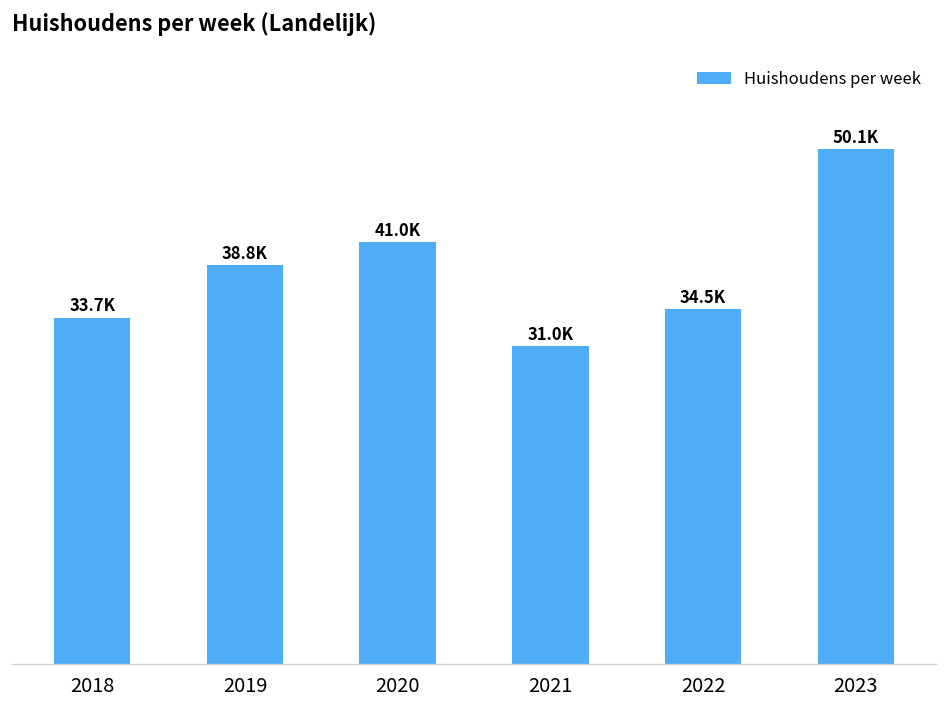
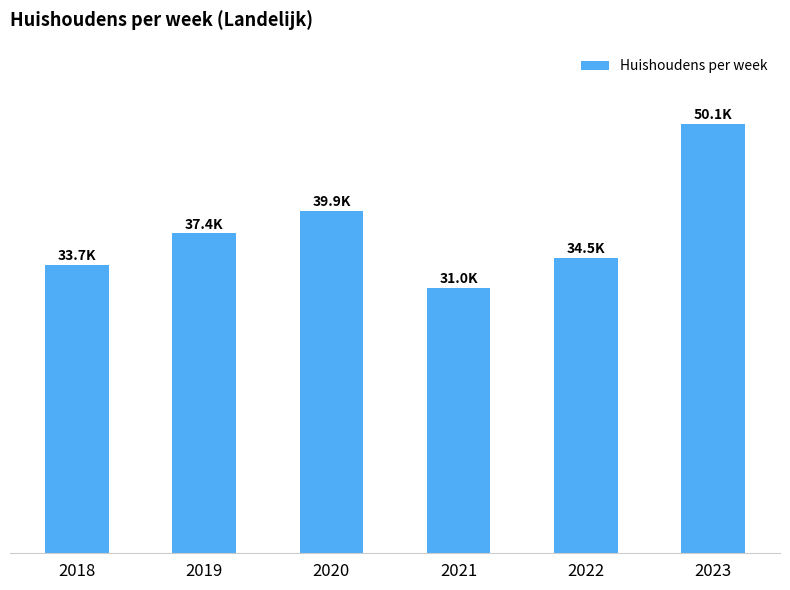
  {
    "2018": "33.7K",
-   "2019": "38.8K",
-   "2020": "41.0K",
+   "2019": "37.4K",
+   "2020": "39.9K",
    "2021": "31.0K",
    "2022": "34.5K",
    "2023": "50.1K"
  }
